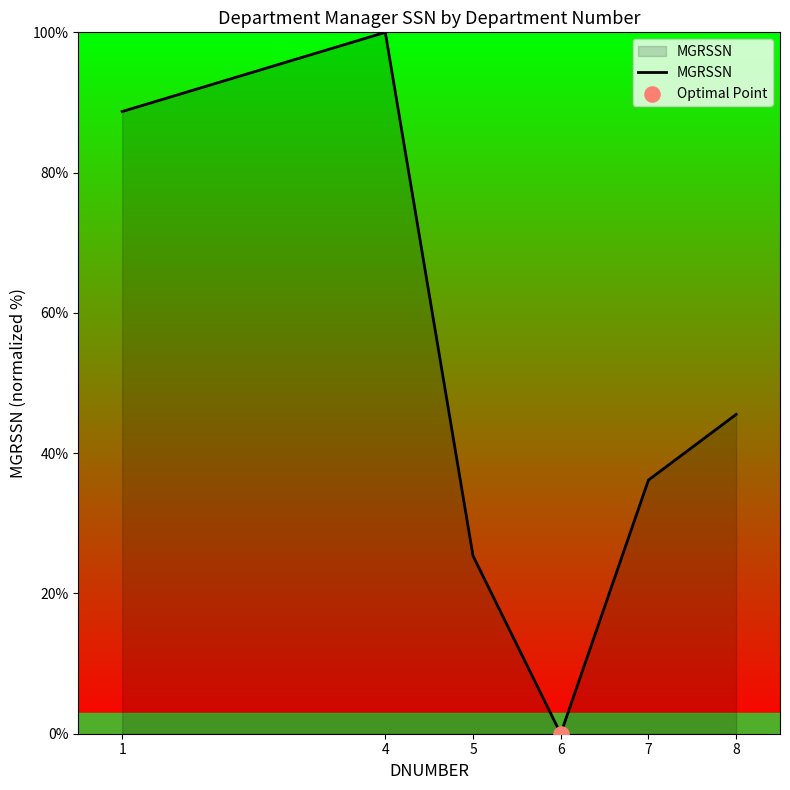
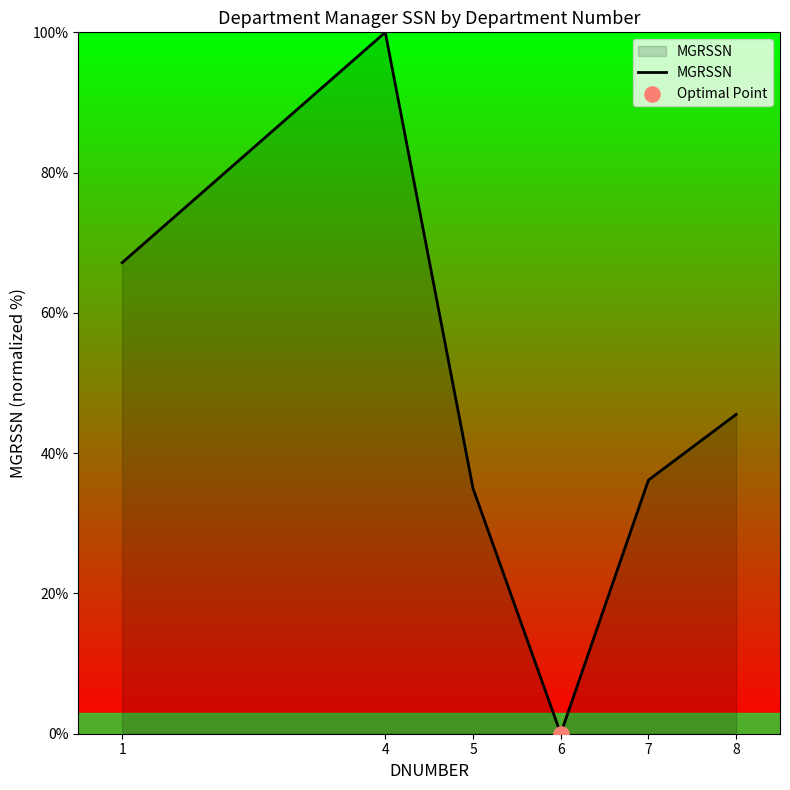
  {
    "MGRSSN": {
-     "1": "89%",
+     "1": "67%",
      "4": "100%",
-     "5": "25%",
+     "5": "35%",
      "7": "36%",
      "8": "46%"
    }
  }
